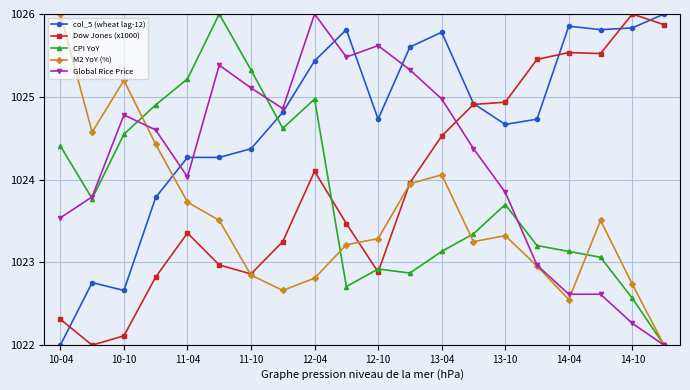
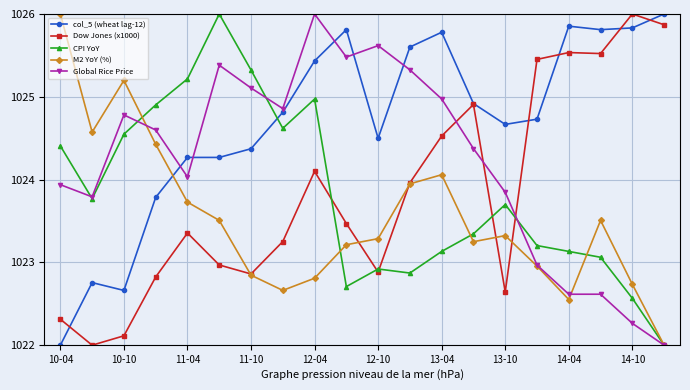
  {
    "col_5 (wheat lag-12)": {
      "10-04": 1022.0,
      "10-10": 1022.7,
      "11-04": 1024.3,
      "11-10": 1024.4,
      "12-04": 1025.4,
-     "12-10": 1024.7,
+     "12-10": 1024.5,
      "13-04": 1025.8,
      "13-10": 1024.7,
      "14-04": 1025.9,
      "14-10": 1025.8
    },
    "Dow Jones (x1000)": {
      "10-04": 1022.3,
      "10-10": 1022.1,
      "11-04": 1023.4,
      "12-04": 1024.1,
      "12-10": 1022.9,
      "13-04": 1024.5,
-     "13-10": 1024.9,
+     "13-10": 1022.6,
      "14-04": 1025.5,
      "14-10": 1026.0
    },
    "CPI YoY": {
      "10-04": 1024.4,
      "10-10": 1024.5,
      "11-04": 1025.2,
      "11-10": 1025.3,
      "12-04": 1025.0,
      "12-10": 1022.9,
      "13-04": 1023.1,
      "13-10": 1023.7,
      "14-04": 1023.1,
      "14-10": 1022.6
    },
    "M2 YoY (%)": {
      "10-04": 1026.0,
      "10-10": 1025.2,
      "11-04": 1023.7,
      "12-04": 1022.8,
      "12-10": 1023.3,
      "13-04": 1024.1,
      "13-10": 1023.3,
      "14-04": 1022.6,
      "14-10": 1022.7
    },
    "Global Rice Price": {
-     "10-04": 1023.5,
+     "10-04": 1023.9,
      "10-10": 1024.8,
      "11-04": 1024.0,
      "11-10": 1025.1,
      "12-04": 1026.0,
      "12-10": 1025.6,
      "13-04": 1025.0,
      "13-10": 1023.8,
      "14-04": 1022.6,
      "14-10": 1022.3
    }
  }
